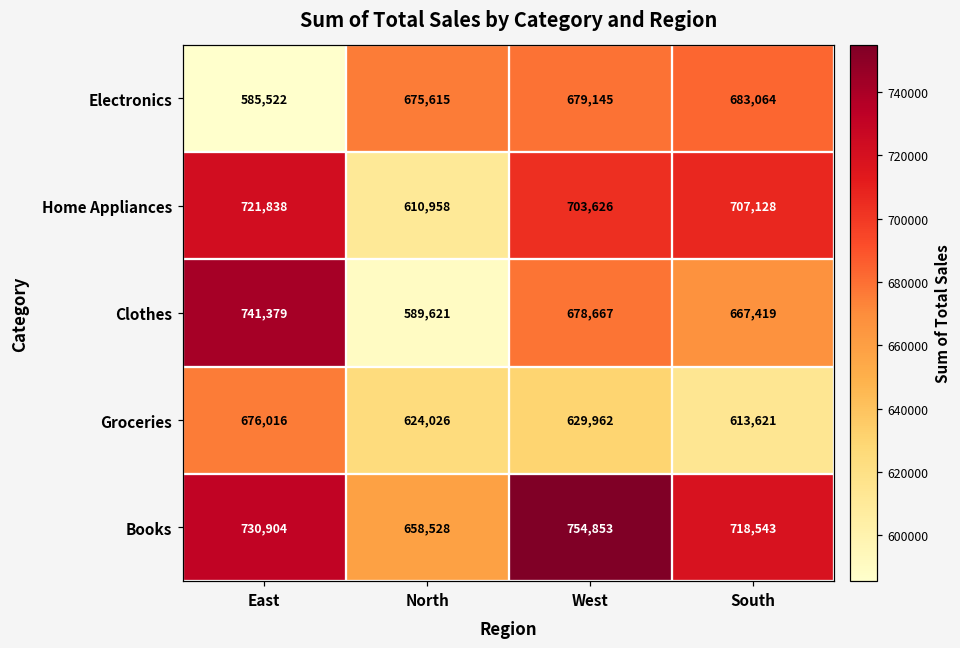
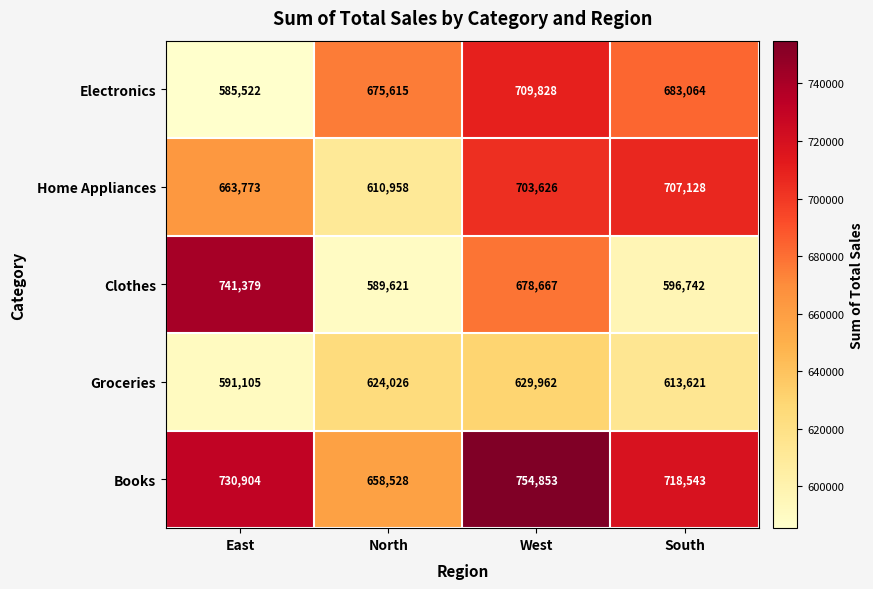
  {
    "Electronics": {
      "East": "585,522",
      "North": "675,615",
-     "West": "679,145",
+     "West": "709,828",
      "South": "683,064"
    },
    "Home Appliances": {
-     "East": "721,838",
+     "East": "663,773",
      "North": "610,958",
      "West": "703,626",
      "South": "707,128"
    },
    "Clothes": {
      "East": "741,379",
      "North": "589,621",
      "West": "678,667",
-     "South": "667,419"
+     "South": "596,742"
    },
    "Groceries": {
-     "East": "676,016",
+     "East": "591,105",
      "North": "624,026",
      "West": "629,962",
      "South": "613,621"
    },
    "Books": {
      "East": "730,904",
      "North": "658,528",
      "West": "754,853",
      "South": "718,543"
    }
  }
